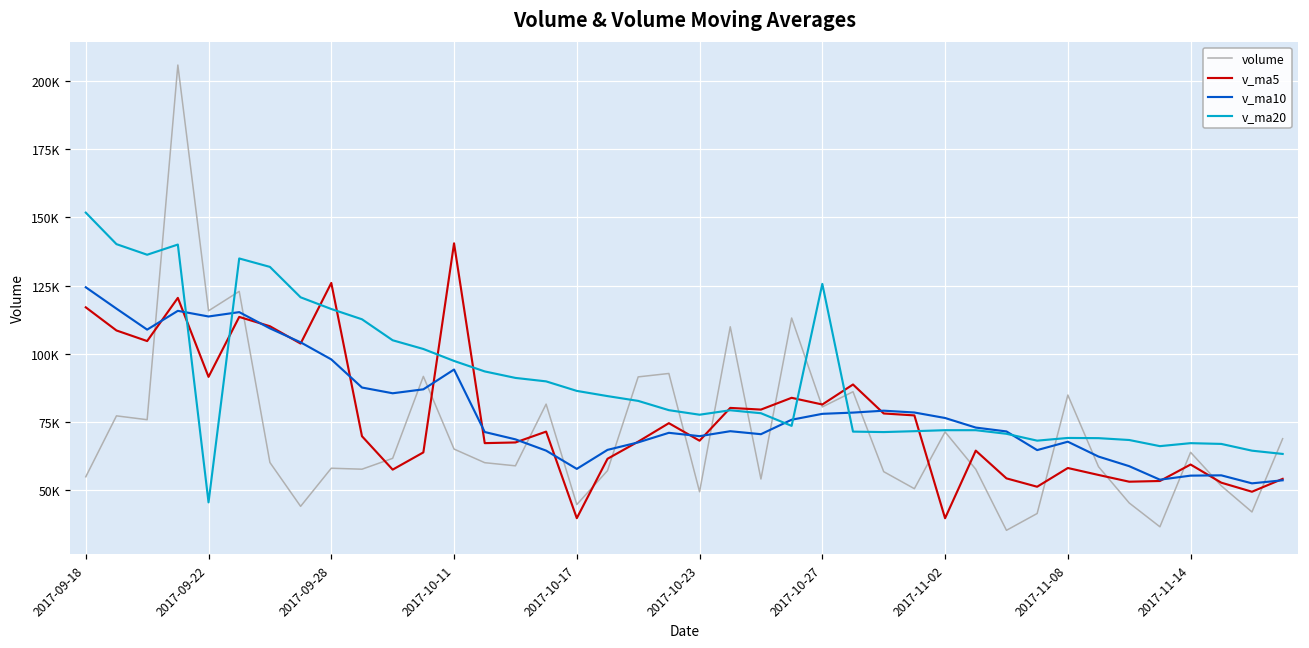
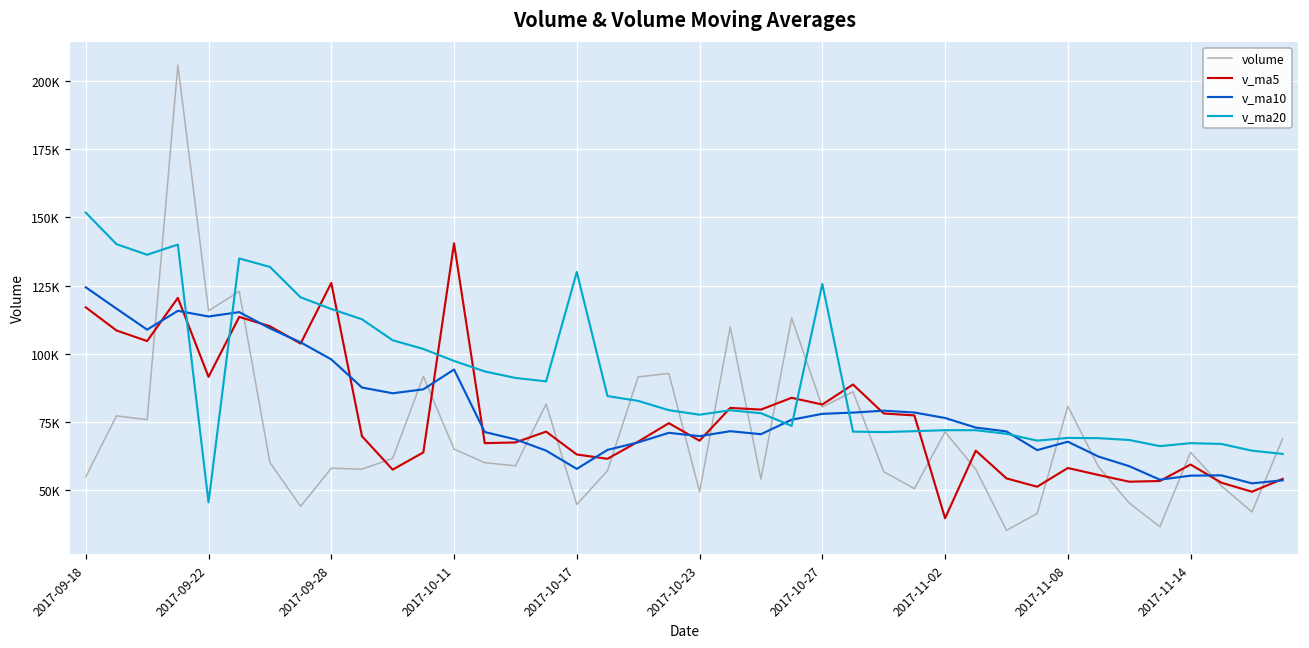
  {
    "volume": {
      "2017-09-18": 55000,
      "2017-09-22": 116000,
      "2017-09-28": 58000,
      "2017-10-11": 65000,
      "2017-10-17": 45000,
      "2017-10-23": 50000,
-     "2017-11-08": 85000,
+     "2017-11-08": 81000,
      "2017-11-14": 64000
    },
    "v_ma5": {
      "2017-09-18": 117000,
      "2017-09-22": 92000,
      "2017-09-28": 126000,
      "2017-10-11": 140000,
-     "2017-10-17": 40000,
+     "2017-10-17": 63000,
      "2017-10-23": 68000,
      "2017-11-02": 40000,
      "2017-11-08": 58000,
      "2017-11-14": 60000
    },
    "v_ma10": {
      "2017-09-18": 124000,
      "2017-09-22": 114000,
      "2017-09-28": 98000,
      "2017-10-11": 94000,
      "2017-10-17": 58000,
      "2017-10-23": 70000,
      "2017-10-27": 78000,
      "2017-11-02": 77000,
      "2017-11-08": 68000,
      "2017-11-14": 55000
    },
    "v_ma20": {
      "2017-09-18": 152000,
      "2017-09-22": 46000,
      "2017-09-28": 116000,
      "2017-10-11": 97000,
-     "2017-10-17": 86000,
+     "2017-10-17": 130000,
      "2017-10-23": 78000,
      "2017-10-27": 126000,
      "2017-11-08": 69000,
      "2017-11-14": 67000
    }
  }
